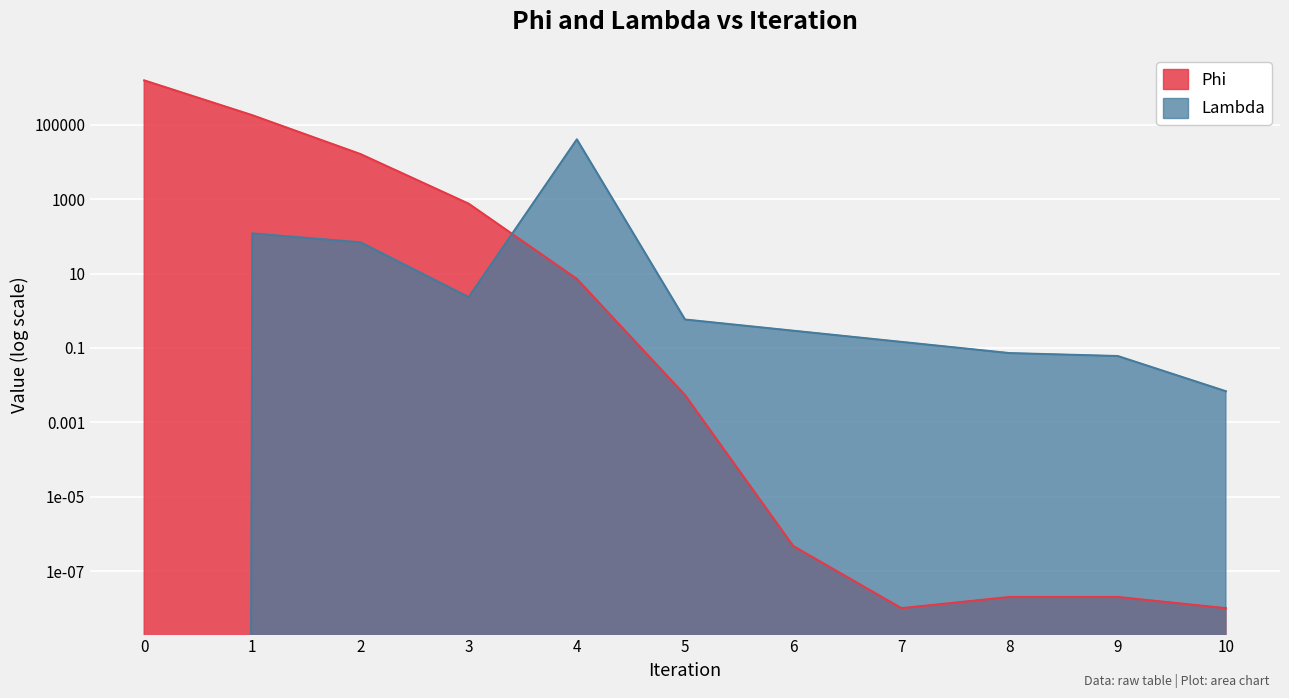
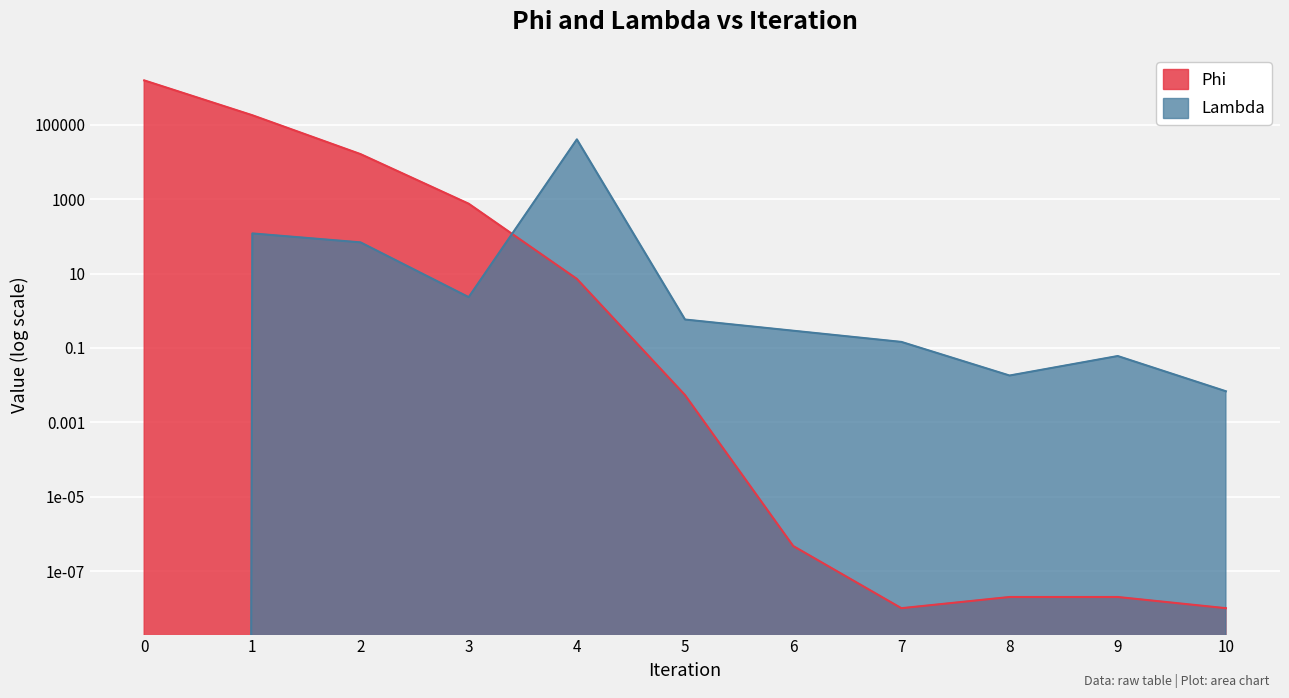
  {
    "Phi": {
      "0": 1600000,
      "1": 200000,
      "2": 20000,
      "3": 800,
      "4": 7,
      "5": 0.005,
      "6": 0.0000005,
      "7": 0.000000010,
      "8": 0.00000002,
      "9": 0.00000002,
      "10": 0.000000010
    },
    "Lambda": {
      "1": 120,
      "2": 70,
      "3": 2,
      "4": 40000,
      "5": 0.6,
      "6": 0.3,
      "7": 0.15,
-     "8": 0.07,
+     "8": 0.02,
      "9": 0.06,
      "10": 0.007
    }
  }
